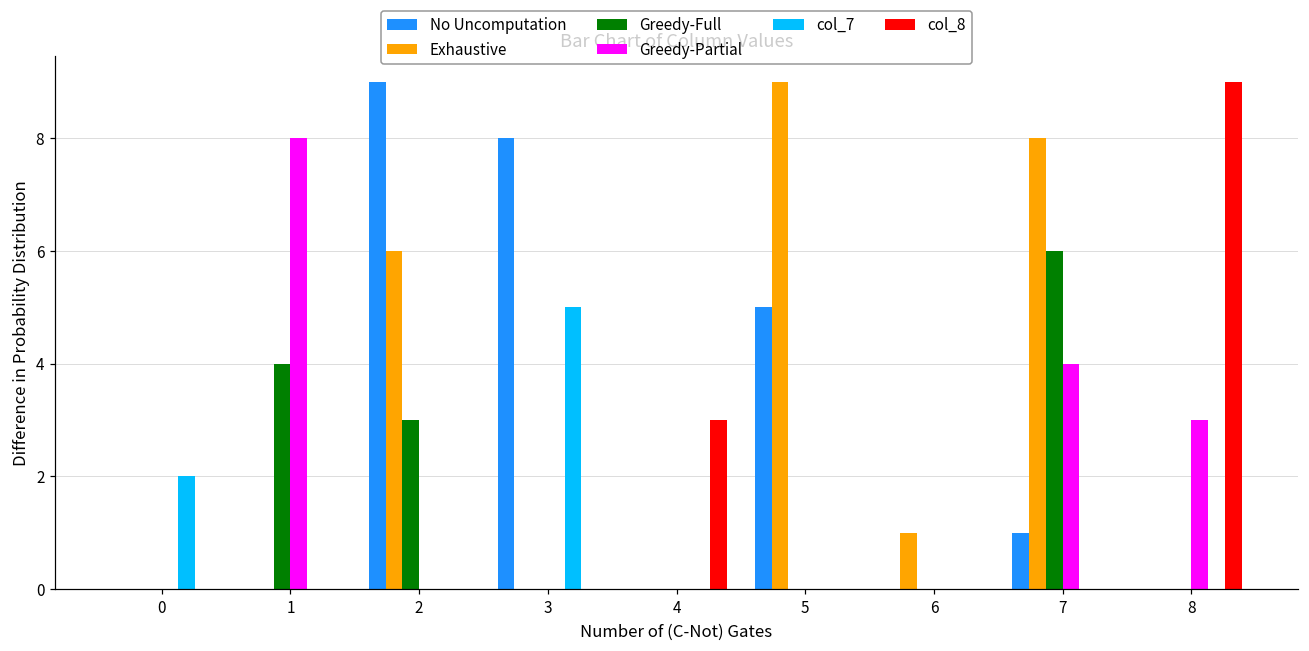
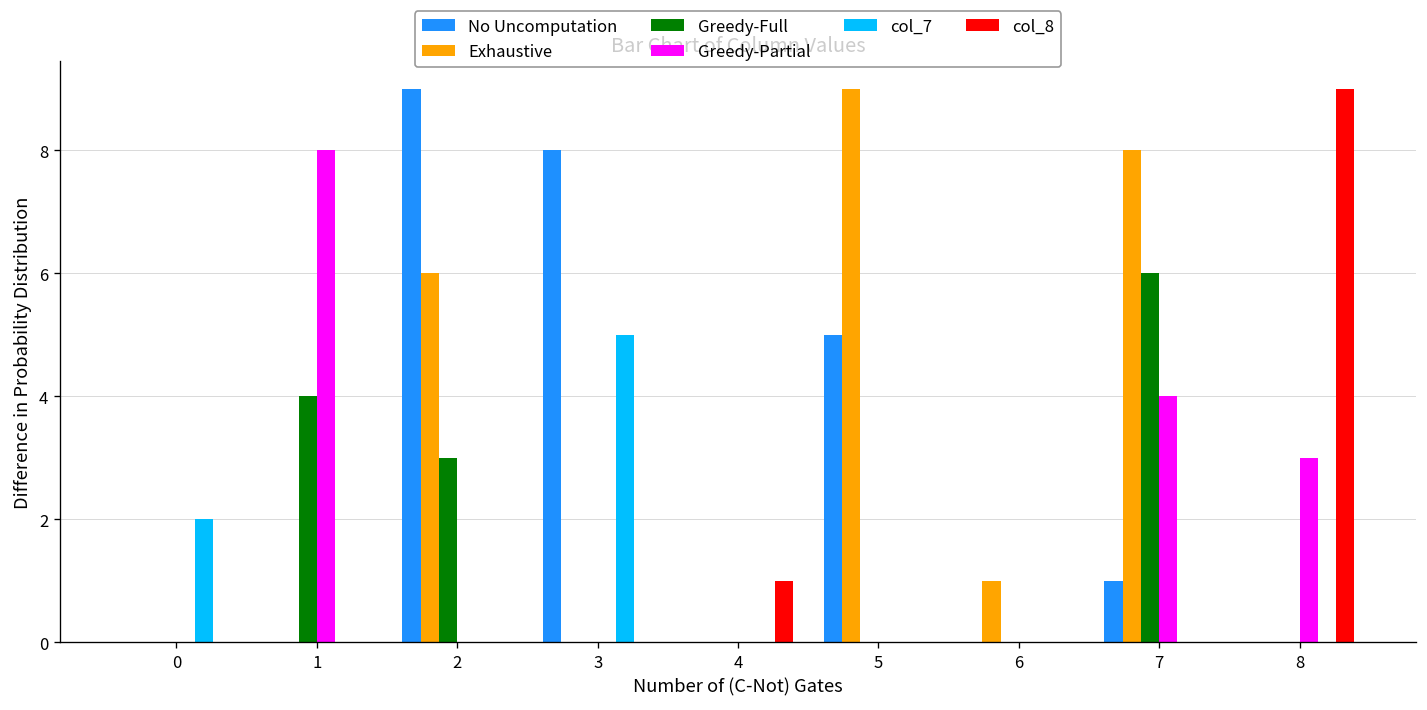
  {
    "col_8": {
      "0": 0,
      "1": 0,
      "2": 0,
      "3": 0,
-     "4": 3,
+     "4": 1,
      "5": 0,
      "6": 0,
      "7": 0,
      "8": 9
    }
  }
